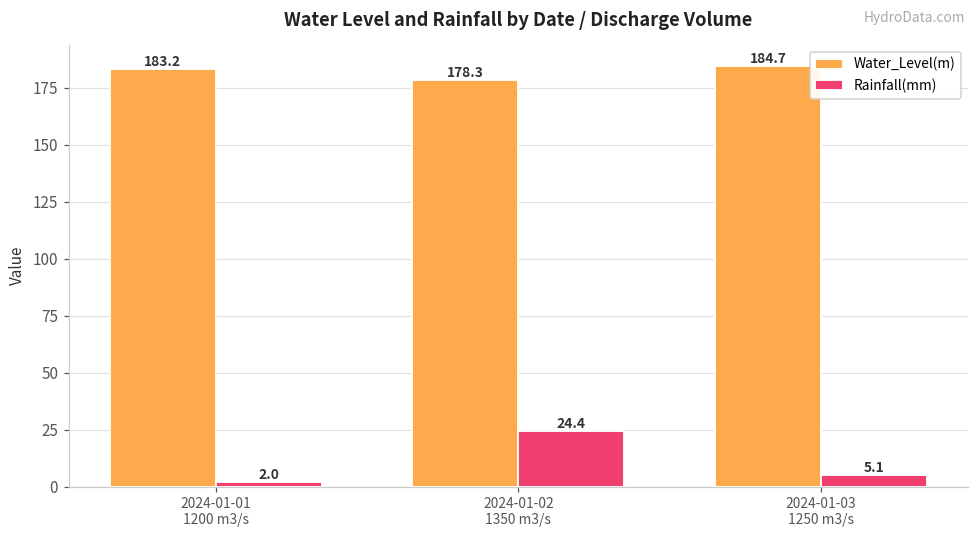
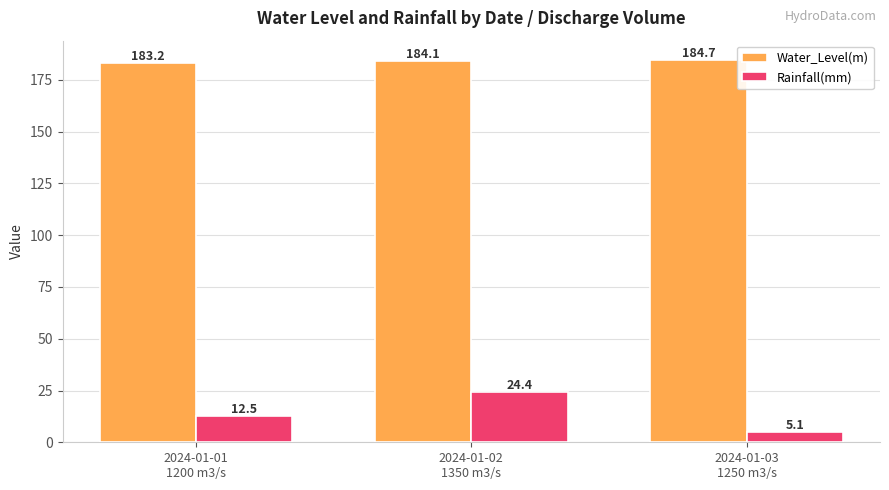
  {
    "Water_Level(m)": {
      "2024-01-01 1200 m3/s": 183.2,
-     "2024-01-02 1350 m3/s": 178.3,
+     "2024-01-02 1350 m3/s": 184.1,
      "2024-01-03 1250 m3/s": 184.7
    },
    "Rainfall(mm)": {
-     "2024-01-01 1200 m3/s": 2.0,
+     "2024-01-01 1200 m3/s": 12.5,
      "2024-01-02 1350 m3/s": 24.4,
      "2024-01-03 1250 m3/s": 5.1
    }
  }
